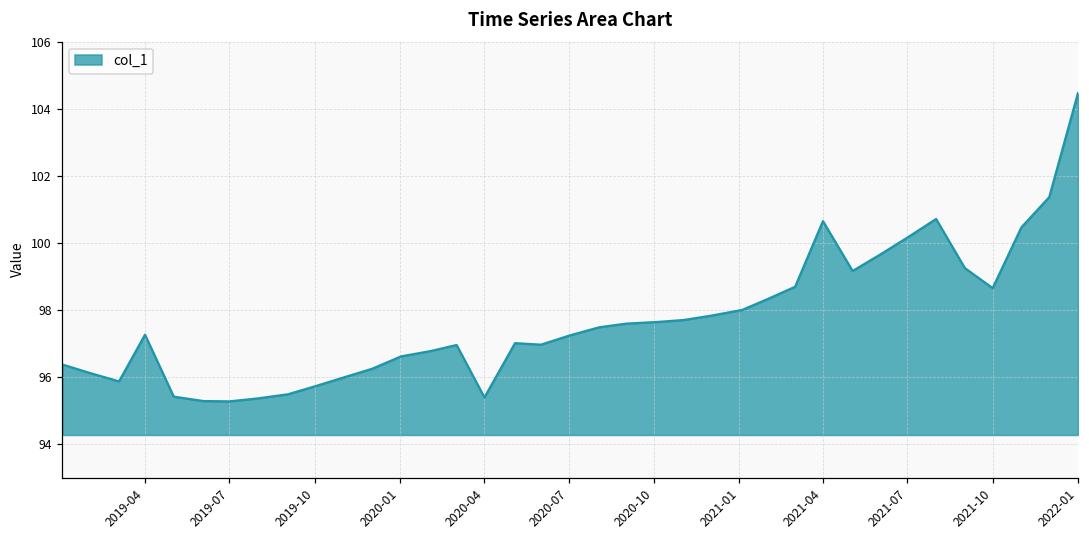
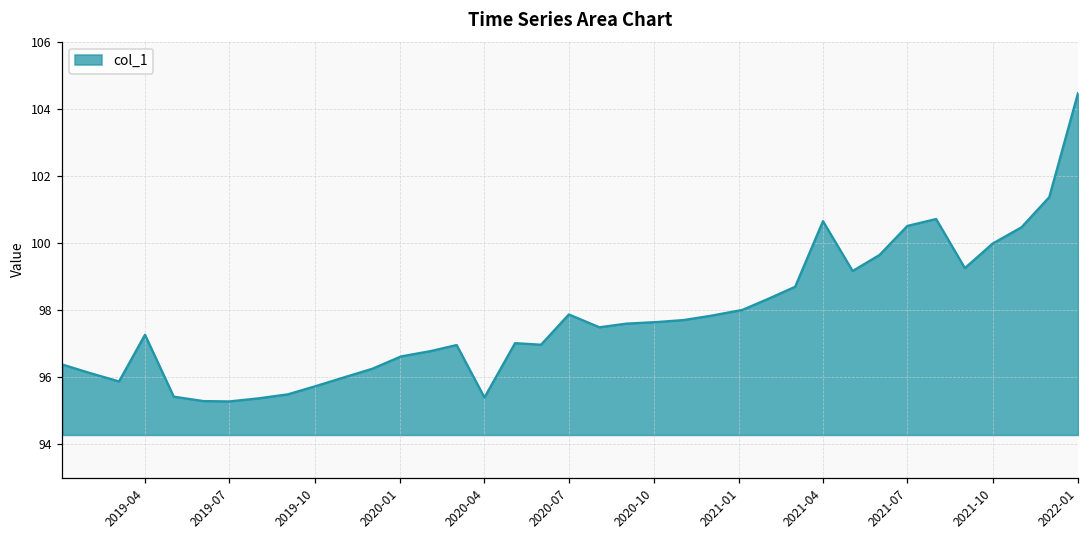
  {
    "2019-04": 97.3,
    "2019-07": 95.3,
    "2019-10": 95.7,
    "2020-04": 95.4,
-   "2020-07": 97.2,
+   "2020-07": 97.9,
    "2021-04": 100.6,
-   "2021-07": 100.2,
-   "2021-10": 98.7,
+   "2021-07": 100.5,
+   "2021-10": 100.0,
    "2022-01": 104.5
  }
